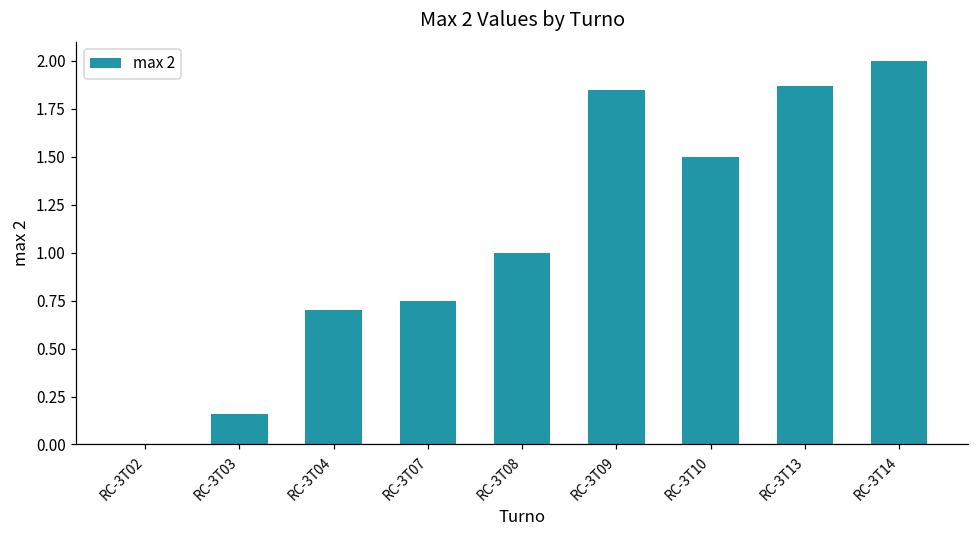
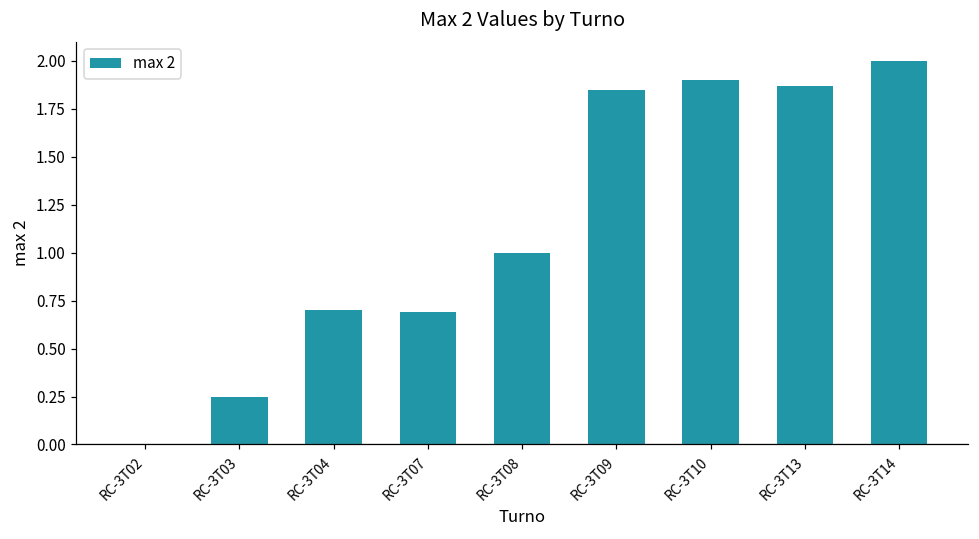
  {
    "RC-3T02": 0.00,
-   "RC-3T03": 0.16,
+   "RC-3T03": 0.25,
    "RC-3T04": 0.70,
-   "RC-3T07": 0.75,
+   "RC-3T07": 0.69,
    "RC-3T08": 1.00,
    "RC-3T09": 1.85,
-   "RC-3T10": 1.5,
+   "RC-3T10": 1.9,
    "RC-3T13": 1.87,
    "RC-3T14": 2.00
  }
